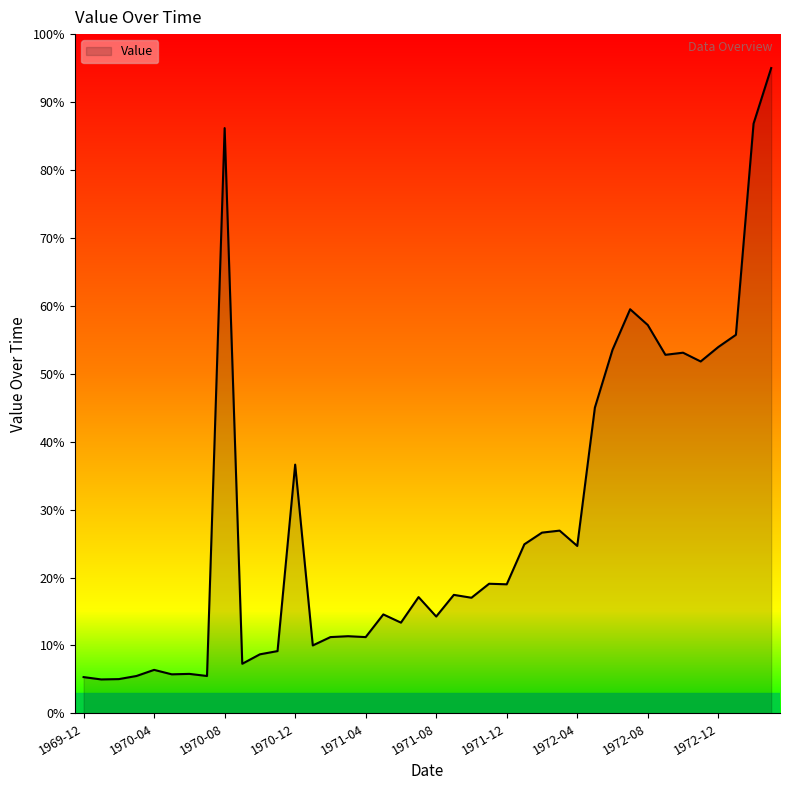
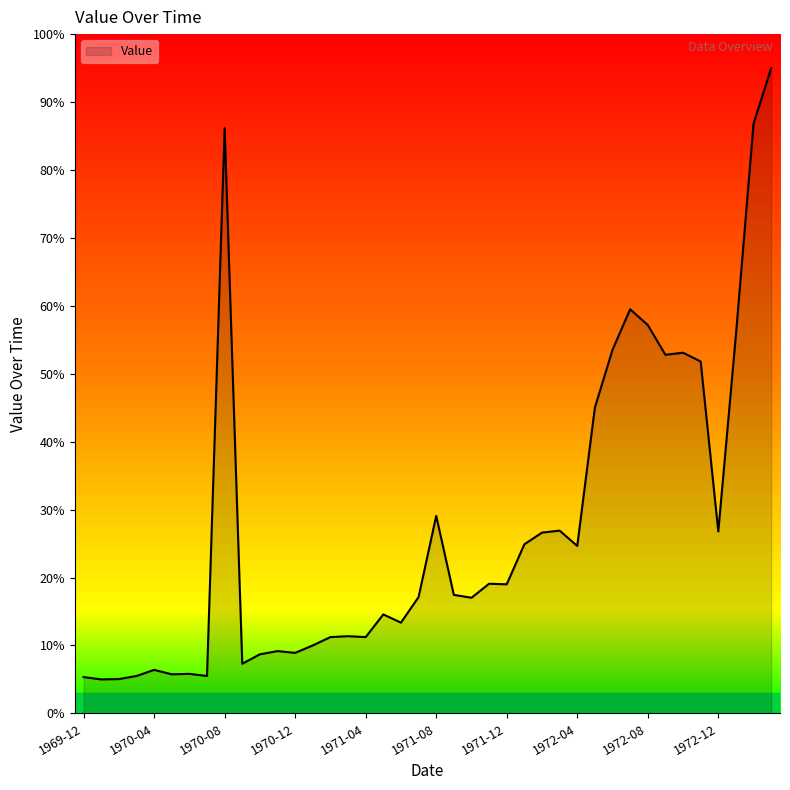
  {
    "1969-12": "5%",
    "1970-04": "6%",
    "1970-08": "86%",
-   "1970-12": "37%",
+   "1970-12": "9%",
    "1971-04": "11%",
-   "1971-08": "14%",
+   "1971-08": "29%",
    "1971-12": "19%",
    "1972-04": "25%",
    "1972-08": "57%",
-   "1972-12": "54%"
+   "1972-12": "27%"
  }
